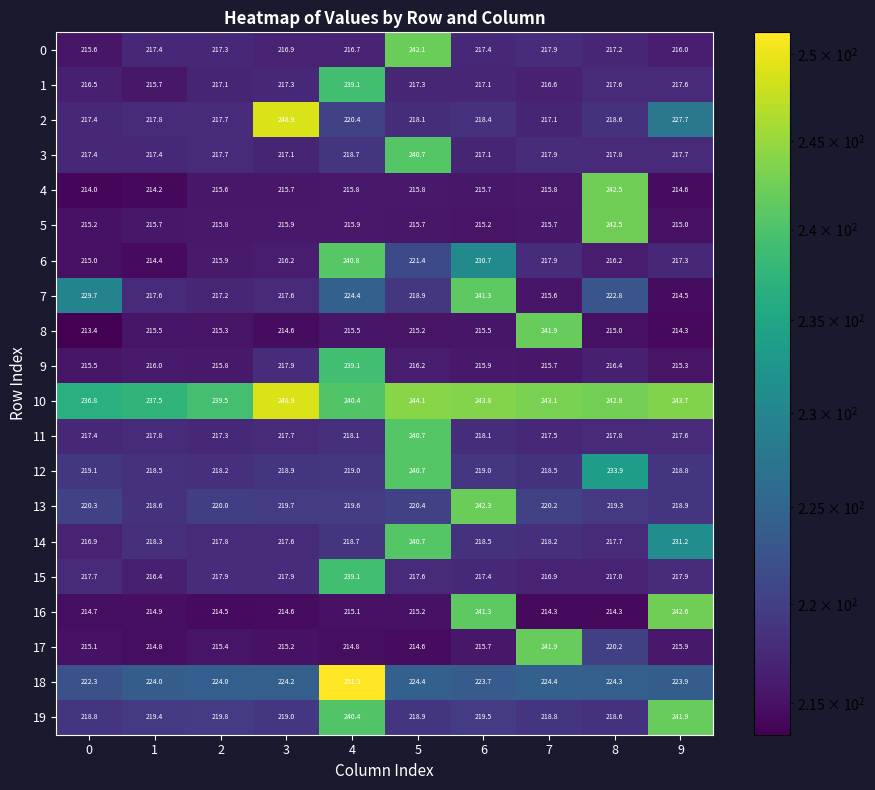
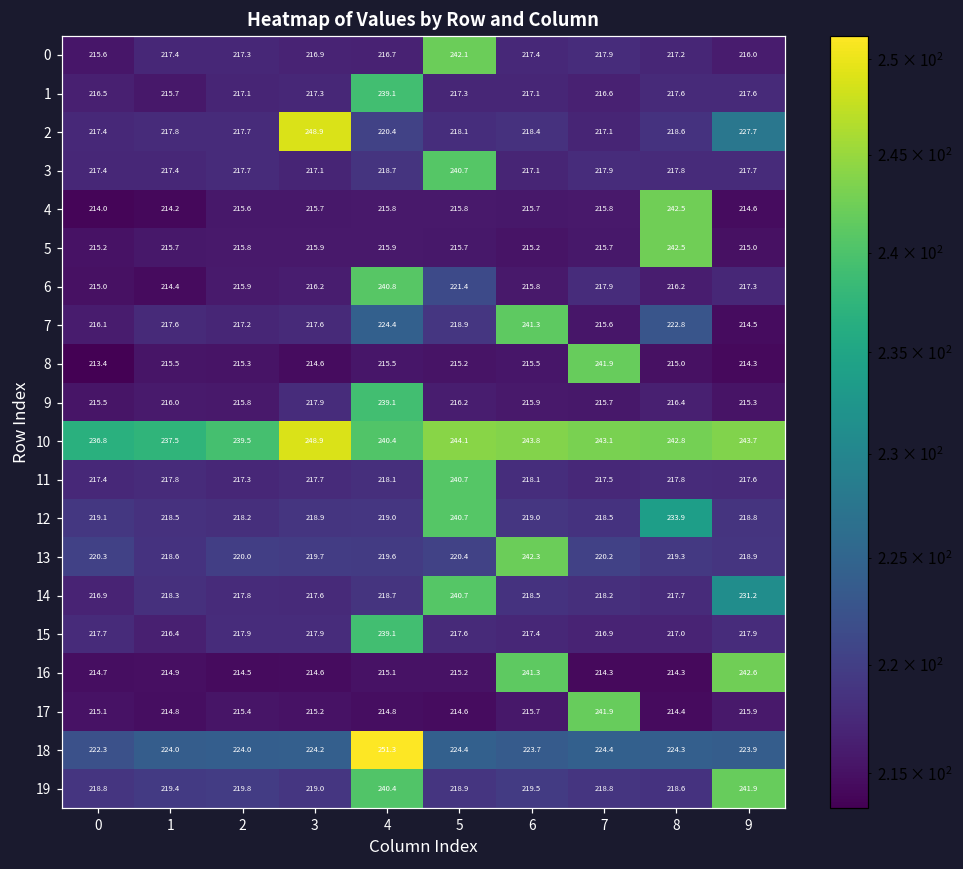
  {
    "0": {
      "0": 215.6,
      "1": 217.4,
      "2": 217.3,
      "3": 216.9,
      "4": 216.7,
      "5": 242.1,
      "6": 217.4,
      "7": 217.9,
      "8": 217.2,
      "9": 216.0
    },
    "1": {
      "0": 216.5,
      "1": 215.7,
      "2": 217.1,
      "3": 217.3,
      "4": 239.1,
      "5": 217.3,
      "6": 217.1,
      "7": 216.6,
      "8": 217.6,
      "9": 217.6
    },
    "2": {
      "0": 217.4,
      "1": 217.8,
      "2": 217.7,
      "3": 248.9,
      "4": 220.4,
      "5": 218.1,
      "6": 218.4,
      "7": 217.1,
      "8": 218.6,
      "9": 227.7
    },
    "3": {
      "0": 217.4,
      "1": 217.4,
      "2": 217.7,
      "3": 217.1,
      "4": 218.7,
      "5": 240.7,
      "6": 217.1,
      "7": 217.9,
      "8": 217.8,
      "9": 217.7
    },
    "4": {
      "0": 214.0,
      "1": 214.2,
      "2": 215.6,
      "3": 215.7,
      "4": 215.8,
      "5": 215.8,
      "6": 215.7,
      "7": 215.8,
      "8": 242.5,
      "9": 214.6
    },
    "5": {
      "0": 215.2,
      "1": 215.7,
      "2": 215.8,
      "3": 215.9,
      "4": 215.9,
      "5": 215.7,
      "6": 215.2,
      "7": 215.7,
      "8": 242.5,
      "9": 215.0
    },
    "6": {
      "0": 215.0,
      "1": 214.4,
      "2": 215.9,
      "3": 216.2,
      "4": 240.8,
      "5": 221.4,
-     "6": 230.7,
+     "6": 215.8,
      "7": 217.9,
      "8": 216.2,
      "9": 217.3
    },
    "7": {
-     "0": 229.7,
+     "0": 216.1,
      "1": 217.6,
      "2": 217.2,
      "3": 217.6,
      "4": 224.4,
      "5": 218.9,
      "6": 241.3,
      "7": 215.6,
      "8": 222.8,
      "9": 214.5
    },
    "8": {
      "0": 213.4,
      "1": 215.5,
      "2": 215.3,
      "3": 214.6,
      "4": 215.5,
      "5": 215.2,
      "6": 215.5,
      "7": 241.9,
      "8": 215.0,
      "9": 214.3
    },
    "9": {
      "0": 215.5,
      "1": 216.0,
      "2": 215.8,
      "3": 217.9,
      "4": 239.1,
      "5": 216.2,
      "6": 215.9,
      "7": 215.7,
      "8": 216.4,
      "9": 215.3
    },
    "10": {
      "0": 236.8,
      "1": 237.5,
      "2": 239.5,
      "3": 248.9,
      "4": 240.4,
      "5": 244.1,
      "6": 243.8,
      "7": 243.1,
      "8": 242.8,
      "9": 243.7
    },
    "11": {
      "0": 217.4,
      "1": 217.8,
      "2": 217.3,
      "3": 217.7,
      "4": 218.1,
      "5": 240.7,
      "6": 218.1,
      "7": 217.5,
      "8": 217.8,
      "9": 217.6
    },
    "12": {
      "0": 219.1,
      "1": 218.5,
      "2": 218.2,
      "3": 218.9,
      "4": 219.0,
      "5": 240.7,
      "6": 219.0,
      "7": 218.5,
      "8": 233.9,
      "9": 218.8
    },
    "13": {
      "0": 220.3,
      "1": 218.6,
      "2": 220.0,
      "3": 219.7,
      "4": 219.6,
      "5": 220.4,
      "6": 242.3,
      "7": 220.2,
      "8": 219.3,
      "9": 218.9
    },
    "14": {
      "0": 216.9,
      "1": 218.3,
      "2": 217.8,
      "3": 217.6,
      "4": 218.7,
      "5": 240.7,
      "6": 218.5,
      "7": 218.2,
      "8": 217.7,
      "9": 231.2
    },
    "15": {
      "0": 217.7,
      "1": 216.4,
      "2": 217.9,
      "3": 217.9,
      "4": 239.1,
      "5": 217.6,
      "6": 217.4,
      "7": 216.9,
      "8": 217.0,
      "9": 217.9
    },
    "16": {
      "0": 214.7,
      "1": 214.9,
      "2": 214.5,
      "3": 214.6,
      "4": 215.1,
      "5": 215.2,
      "6": 241.3,
      "7": 214.3,
      "8": 214.3,
      "9": 242.6
    },
    "17": {
      "0": 215.1,
      "1": 214.8,
      "2": 215.4,
      "3": 215.2,
      "4": 214.8,
      "5": 214.6,
      "6": 215.7,
      "7": 241.9,
-     "8": 220.2,
+     "8": 214.4,
      "9": 215.9
    },
    "18": {
      "0": 222.3,
      "1": 224.0,
      "2": 224.0,
      "3": 224.2,
      "4": 251.3,
      "5": 224.4,
      "6": 223.7,
      "7": 224.4,
      "8": 224.3,
      "9": 223.9
    },
    "19": {
      "0": 218.8,
      "1": 219.4,
      "2": 219.8,
      "3": 219.0,
      "4": 240.4,
      "5": 218.9,
      "6": 219.5,
      "7": 218.8,
      "8": 218.6,
      "9": 241.9
    }
  }
